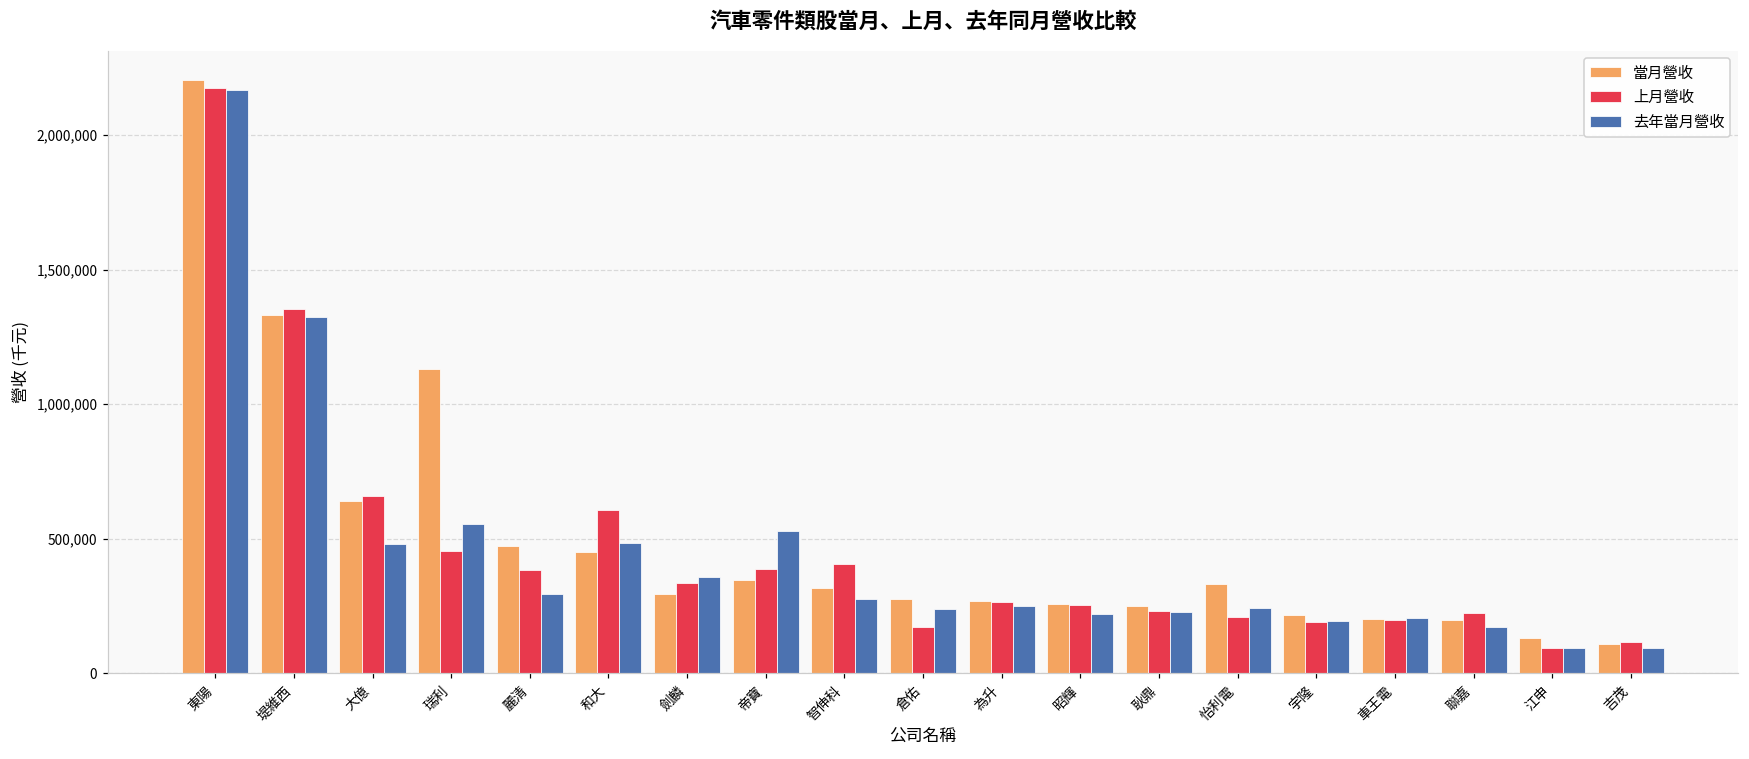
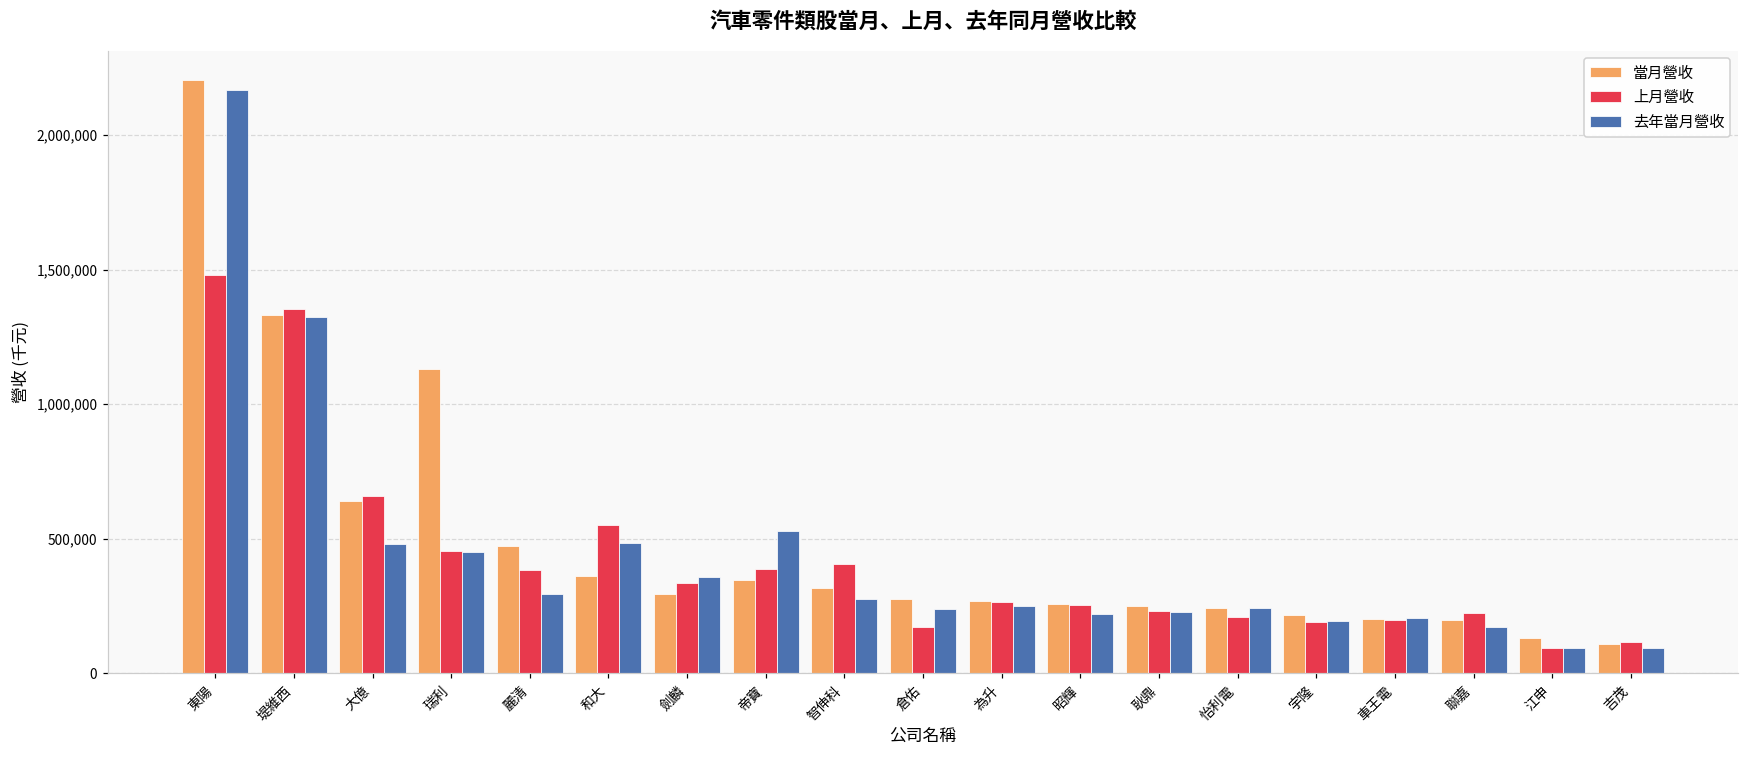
  {
    "當月營收": {
      "東陽": "2,200,000",
      "堤維西": "1,330,000",
      "大億": "640,000",
      "瑞利": "1,130,000",
      "麗清": "470,000",
-     "和大": "450,000",
+     "和大": "360,000",
      "劍麟": "290,000",
      "帝寶": "340,000",
      "智伸科": "320,000",
      "倉佑": "270,000",
      "為升": "270,000",
      "昭輝": "260,000",
      "耿鼎": "250,000",
-     "怡利電": "330,000",
+     "怡利電": "240,000",
      "宇隆": "220,000",
      "車王電": "200,000",
      "聯嘉": "200,000",
      "江申": "130,000",
      "吉茂": "110,000"
    },
    "上月營收": {
-     "東陽": "2,170,000",
+     "東陽": "1,480,000",
      "堤維西": "1,350,000",
      "大億": "660,000",
      "瑞利": "450,000",
      "麗清": "380,000",
-     "和大": "610,000",
+     "和大": "550,000",
      "劍麟": "330,000",
      "帝寶": "390,000",
      "智伸科": "410,000",
      "倉佑": "170,000",
      "為升": "270,000",
      "昭輝": "250,000",
      "耿鼎": "230,000",
      "怡利電": "210,000",
      "宇隆": "190,000",
      "車王電": "200,000",
      "聯嘉": "220,000",
      "江申": "90,000",
      "吉茂": "120,000"
    },
    "去年當月營收": {
      "東陽": "2,170,000",
      "堤維西": "1,330,000",
      "大億": "480,000",
-     "瑞利": "550,000",
+     "瑞利": "450,000",
      "麗清": "290,000",
      "和大": "480,000",
      "劍麟": "360,000",
      "帝寶": "530,000",
      "智伸科": "280,000",
      "倉佑": "240,000",
      "為升": "250,000",
      "昭輝": "220,000",
      "耿鼎": "230,000",
      "怡利電": "240,000",
      "宇隆": "200,000",
      "車王電": "210,000",
      "聯嘉": "170,000",
      "江申": "90,000",
      "吉茂": "90,000"
    }
  }
